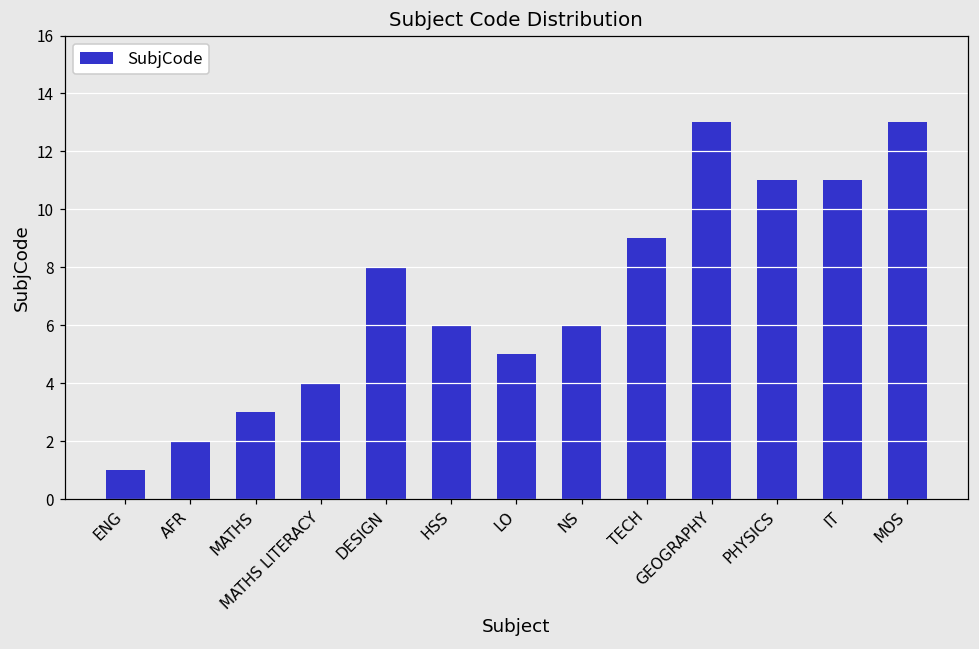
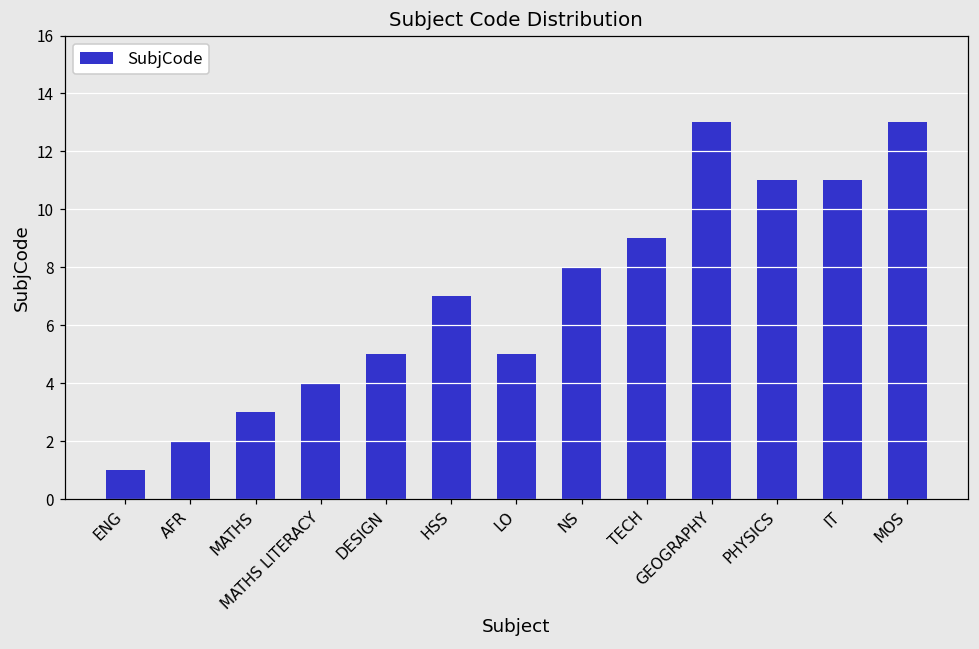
  {
    "ENG": 1,
    "AFR": 2,
    "MATHS": 3,
    "MATHS LITERACY": 4,
-   "DESIGN": 8,
-   "HSS": 6,
+   "DESIGN": 5,
+   "HSS": 7,
    "LO": 5,
-   "NS": 6,
+   "NS": 8,
    "TECH": 9,
    "GEOGRAPHY": 13,
    "PHYSICS": 11,
    "IT": 11,
    "MOS": 13
  }
